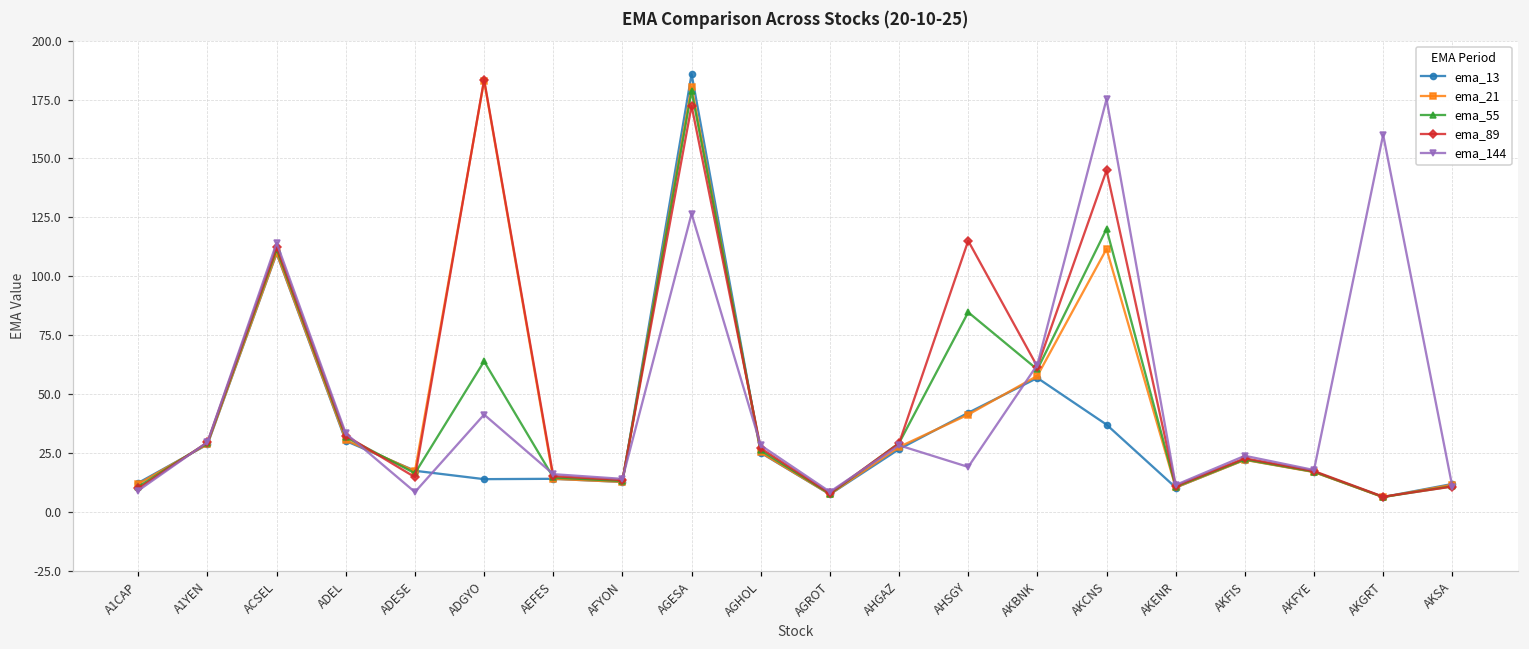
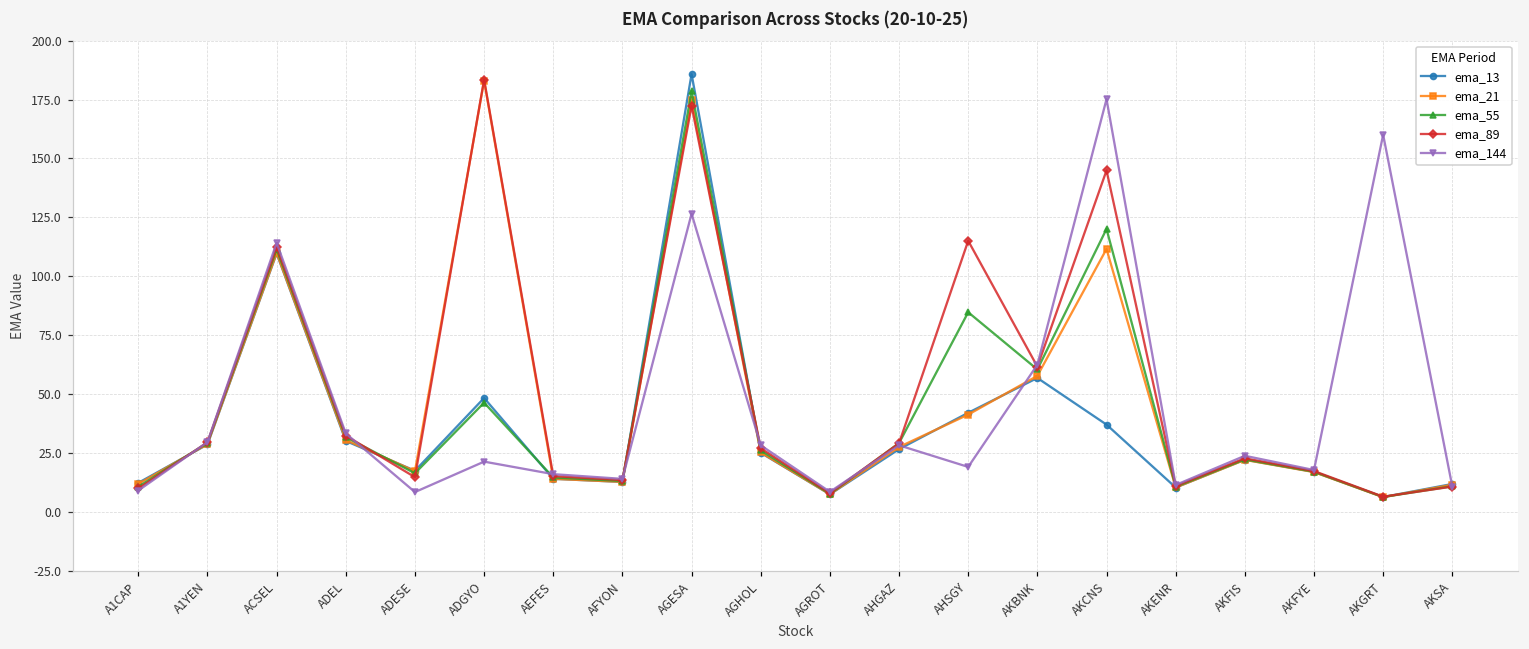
  {
    "ema_13": {
-     "ADGYO": 14,
+     "ADGYO": 48,
      "AGESA": 186,
      "AKCNS": 37
    },
    "ema_21": {
-     "AGESA": 180,
+     "AGESA": 175,
      "AKCNS": 112
    },
    "ema_55": {
-     "ADGYO": 64,
+     "ADGYO": 46,
      "AGESA": 179,
      "AHSGY": 85,
      "AKBNK": 60,
      "AKCNS": 120
    },
    "ema_89": {
      "ADESE": 15,
      "AGESA": 172,
      "AHSGY": 115,
      "AKCNS": 145
    },
    "ema_144": {
      "ACSEL": 114,
      "ADESE": 8,
-     "ADGYO": 41,
+     "ADGYO": 21,
      "AGESA": 127,
      "AGHOL": 28,
      "AHSGY": 19,
      "AKCNS": 175,
      "AKGRT": 160
    }
  }
